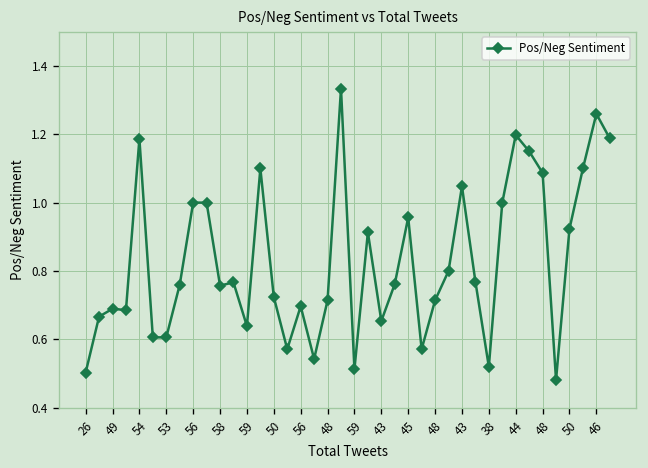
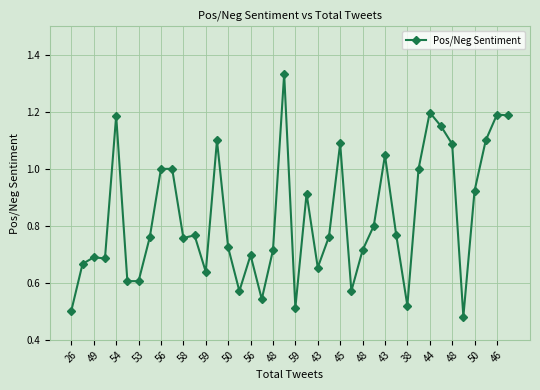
  {
    "26": 0.50,
    "49": 0.69,
    "54": 1.19,
    "53": 0.61,
    "58": 0.76,
-   "45": 0.96,
+   "45": 1.09,
    "38": 0.52,
    "44": 1.20,
-   "46": 1.26
+   "46": 1.19
  }
